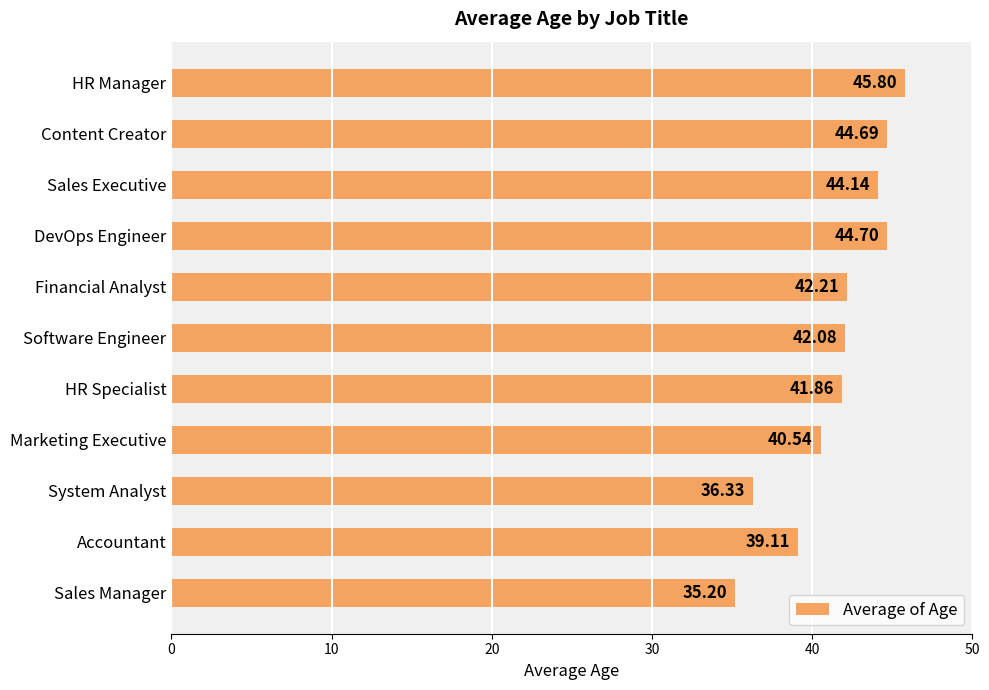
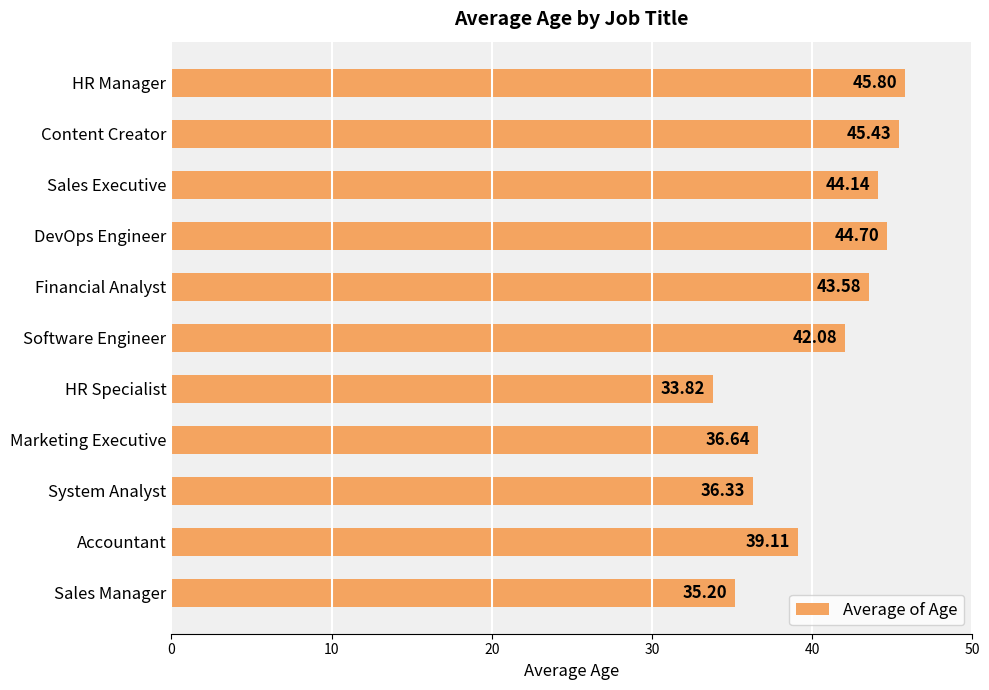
  {
    "HR Manager": 45.80,
-   "Content Creator": 44.69,
+   "Content Creator": 45.43,
    "Sales Executive": 44.14,
    "DevOps Engineer": 44.70,
-   "Financial Analyst": 42.21,
+   "Financial Analyst": 43.58,
    "Software Engineer": 42.08,
-   "HR Specialist": 41.86,
-   "Marketing Executive": 40.54,
+   "HR Specialist": 33.82,
+   "Marketing Executive": 36.64,
    "System Analyst": 36.33,
    "Accountant": 39.11,
    "Sales Manager": 35.20
  }
